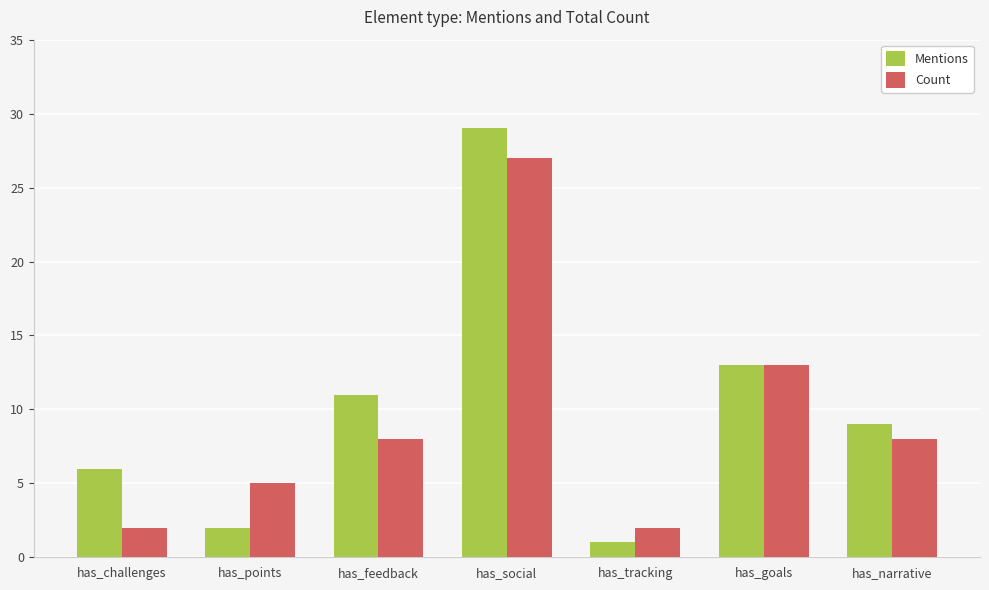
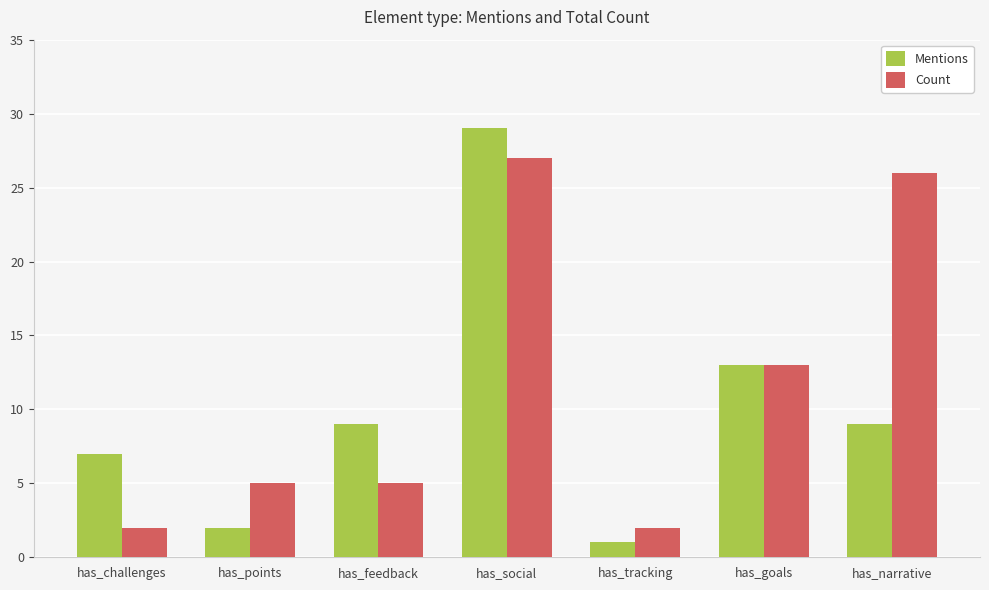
  {
    "Mentions": {
-     "has_challenges": 6,
+     "has_challenges": 7,
      "has_points": 2,
-     "has_feedback": 11,
+     "has_feedback": 9,
      "has_social": 29,
      "has_tracking": 1,
      "has_goals": 13,
      "has_narrative": 9
    },
    "Count": {
      "has_challenges": 2,
      "has_points": 5,
-     "has_feedback": 8,
+     "has_feedback": 5,
      "has_social": 27,
      "has_tracking": 2,
      "has_goals": 13,
-     "has_narrative": 8
+     "has_narrative": 26
    }
  }
